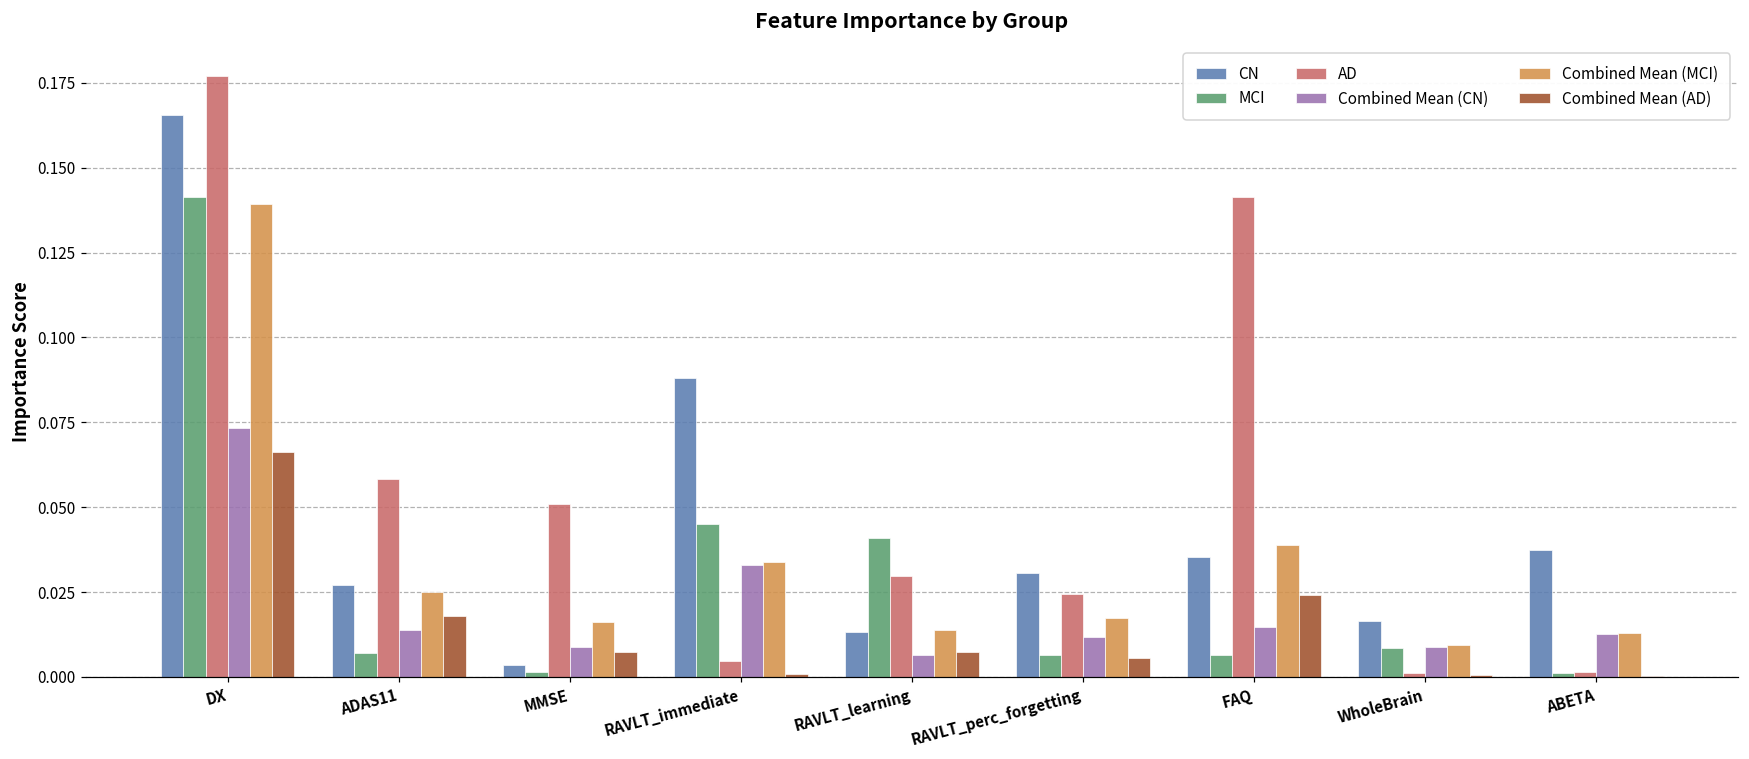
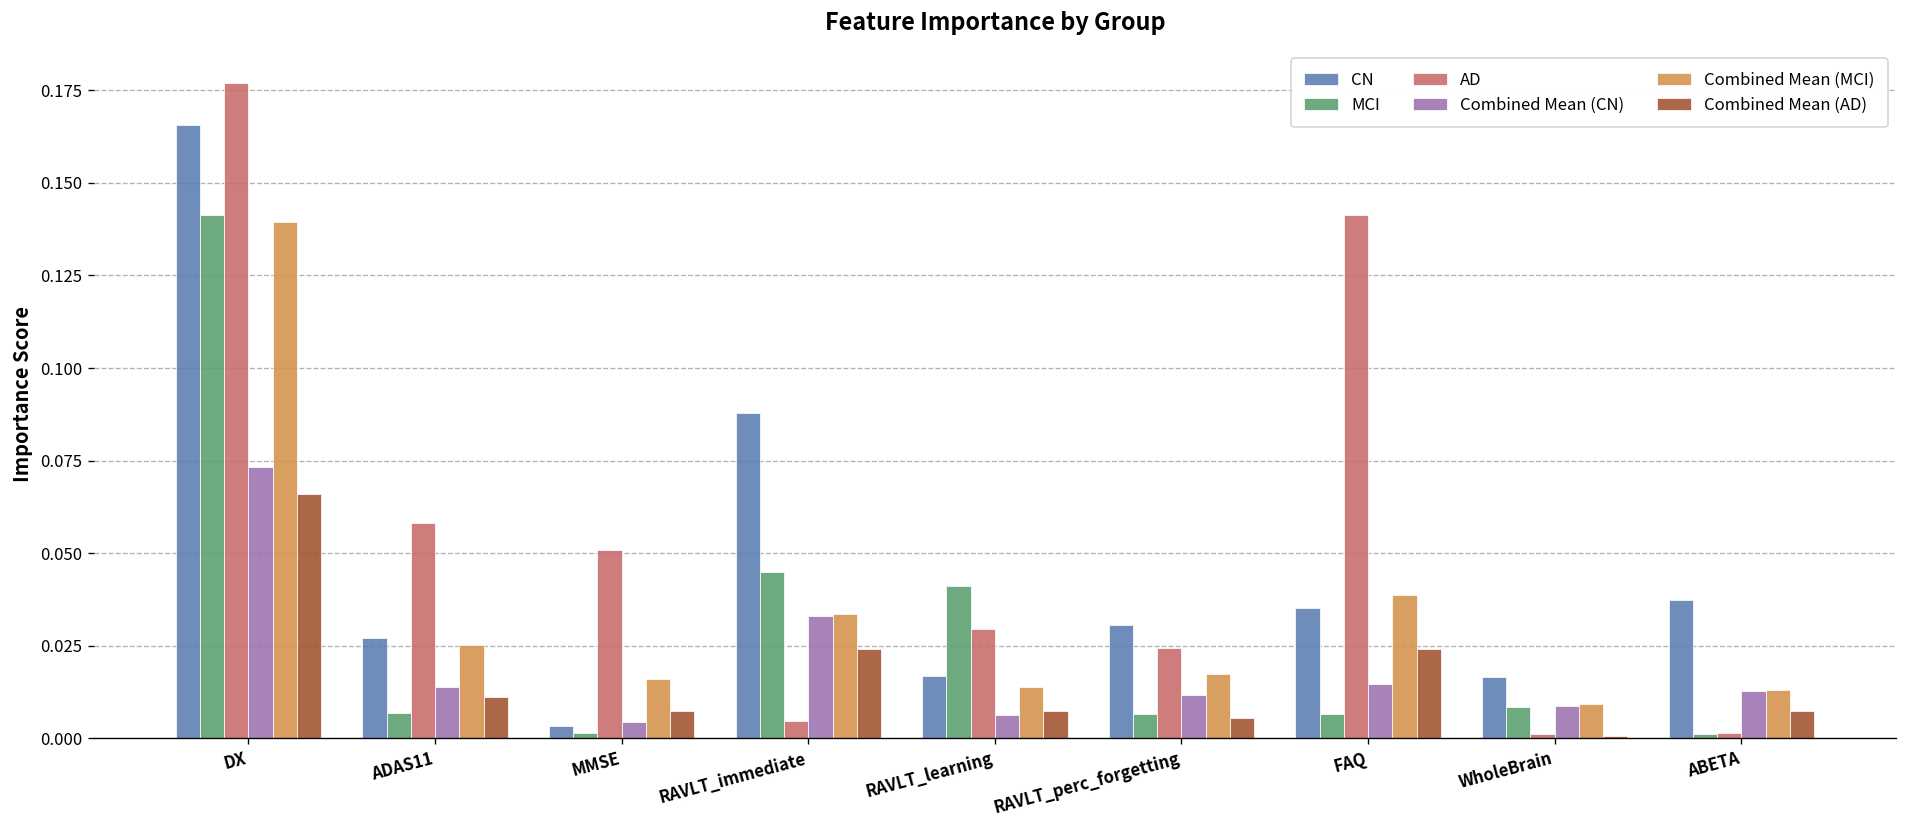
  {
    "CN": {
      "DX": 0.166,
      "ADAS11": 0.027,
      "MMSE": 0.003,
      "RAVLT_immediate": 0.088,
-     "RAVLT_learning": 0.013,
+     "RAVLT_learning": 0.017,
      "RAVLT_perc_forgetting": 0.031,
      "FAQ": 0.035,
      "WholeBrain": 0.016,
      "ABETA": 0.037
    },
    "MCI": {
      "DX": 0.141,
      "ADAS11": 0.007,
      "MMSE": 0.001,
      "RAVLT_immediate": 0.045,
      "RAVLT_learning": 0.041,
      "RAVLT_perc_forgetting": 0.007,
      "FAQ": 0.006,
      "WholeBrain": 0.008,
      "ABETA": 0.001
    },
    "Combined Mean (CN)": {
      "DX": 0.073,
      "ADAS11": 0.014,
-     "MMSE": 0.009,
+     "MMSE": 0.004,
      "RAVLT_immediate": 0.033,
      "RAVLT_learning": 0.006,
      "RAVLT_perc_forgetting": 0.012,
      "FAQ": 0.015,
      "WholeBrain": 0.009,
      "ABETA": 0.013
    },
    "Combined Mean (AD)": {
      "DX": 0.066,
-     "ADAS11": 0.018,
+     "ADAS11": 0.011,
      "MMSE": 0.007,
-     "RAVLT_immediate": 0.001,
+     "RAVLT_immediate": 0.024,
      "RAVLT_learning": 0.007,
      "RAVLT_perc_forgetting": 0.006,
      "FAQ": 0.024,
-     "ABETA": 0.000
+     "ABETA": 0.008
    }
  }
